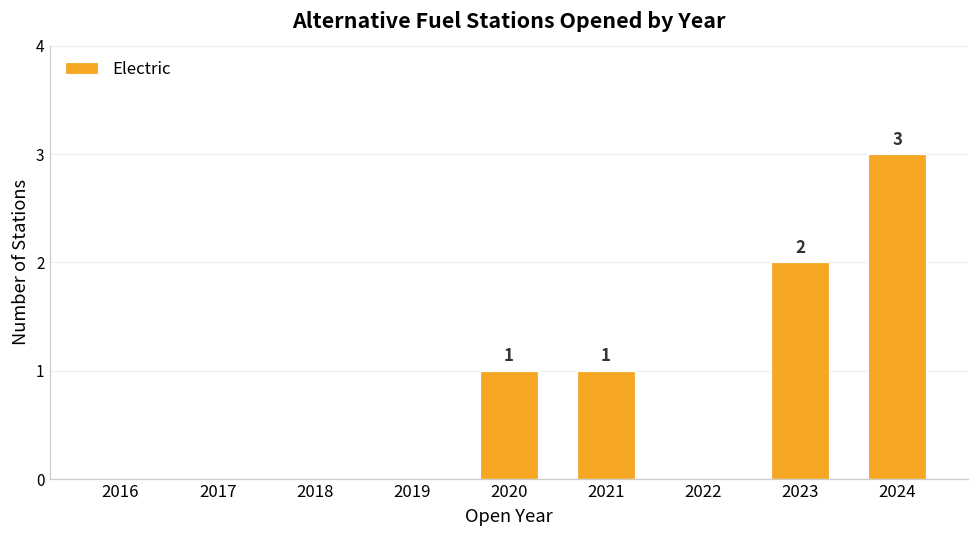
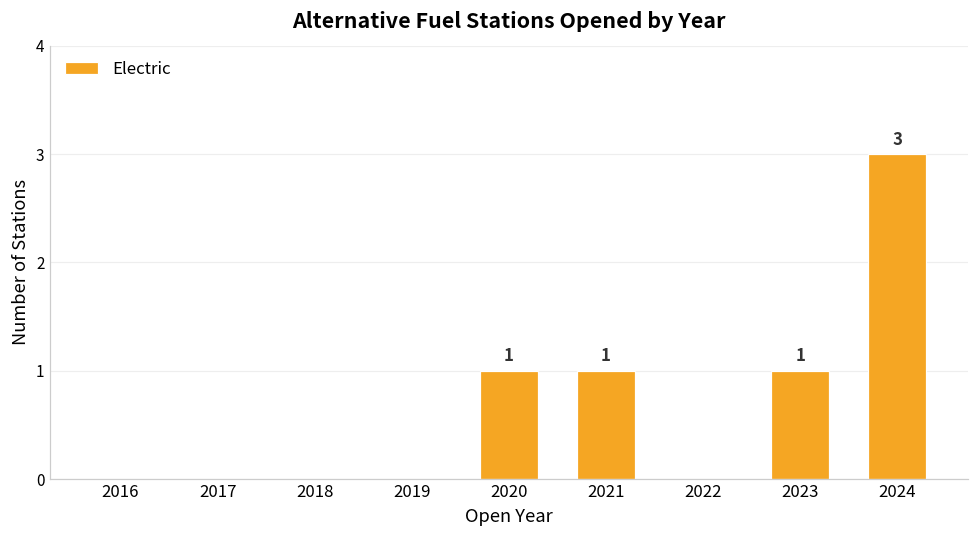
  {
    "2020": 1,
    "2021": 1,
-   "2023": 2,
+   "2023": 1,
    "2024": 3
  }
